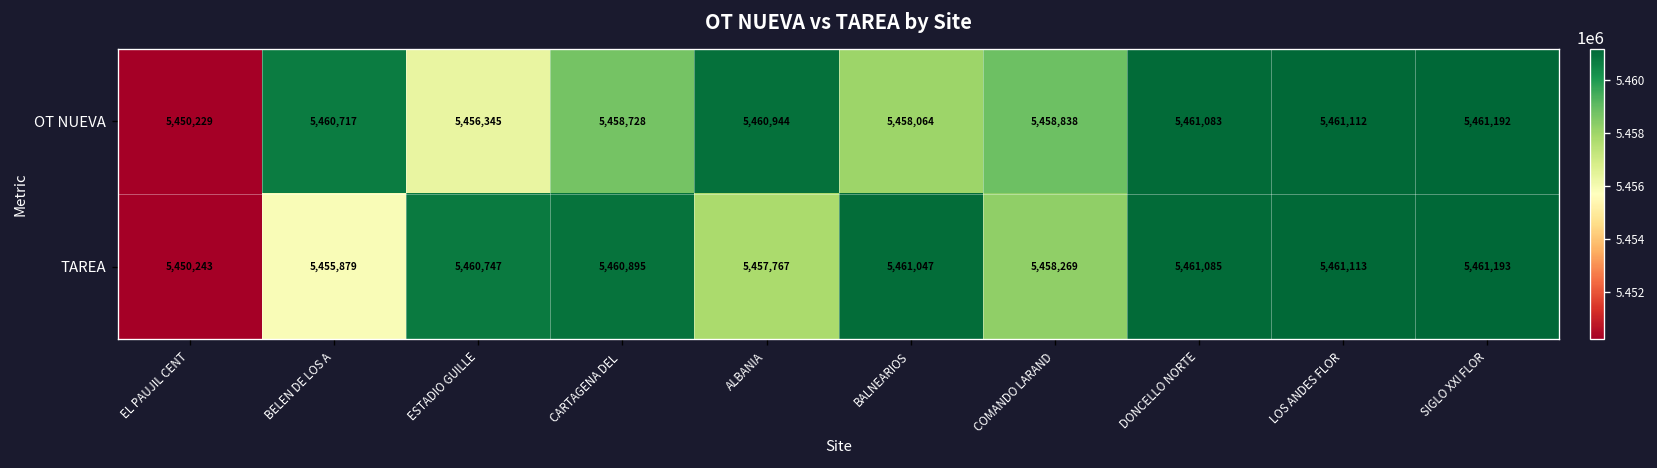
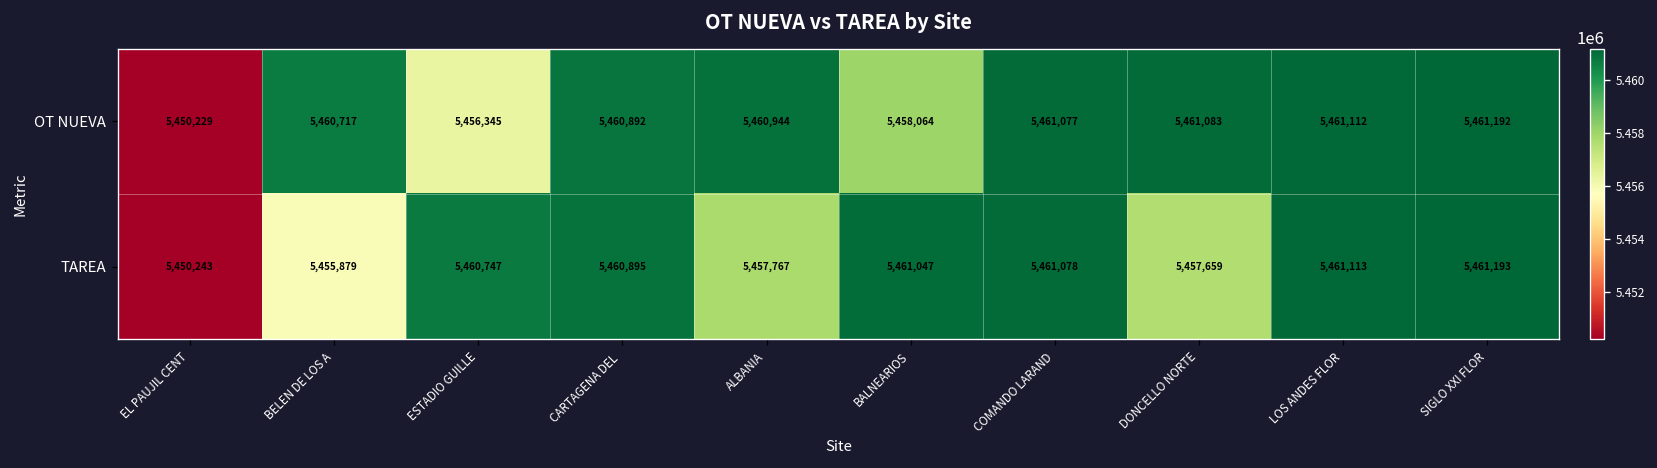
  {
    "OT NUEVA": {
      "EL PAUJIL CENT": "5,450,229",
      "BELEN DE LOS A": "5,460,717",
      "ESTADIO GUILLE": "5,456,345",
-     "CARTAGENA DEL": "5,458,728",
+     "CARTAGENA DEL": "5,460,892",
      "ALBANIA": "5,460,944",
      "BALNEARIOS": "5,458,064",
-     "COMANDO LARAND": "5,458,838",
+     "COMANDO LARAND": "5,461,077",
      "DONCELLO NORTE": "5,461,083",
      "LOS ANDES FLOR": "5,461,112",
      "SIGLO XXI FLOR": "5,461,192"
    },
    "TAREA": {
      "EL PAUJIL CENT": "5,450,243",
      "BELEN DE LOS A": "5,455,879",
      "ESTADIO GUILLE": "5,460,747",
      "CARTAGENA DEL": "5,460,895",
      "ALBANIA": "5,457,767",
      "BALNEARIOS": "5,461,047",
-     "COMANDO LARAND": "5,458,269",
-     "DONCELLO NORTE": "5,461,085",
+     "COMANDO LARAND": "5,461,078",
+     "DONCELLO NORTE": "5,457,659",
      "LOS ANDES FLOR": "5,461,113",
      "SIGLO XXI FLOR": "5,461,193"
    }
  }
